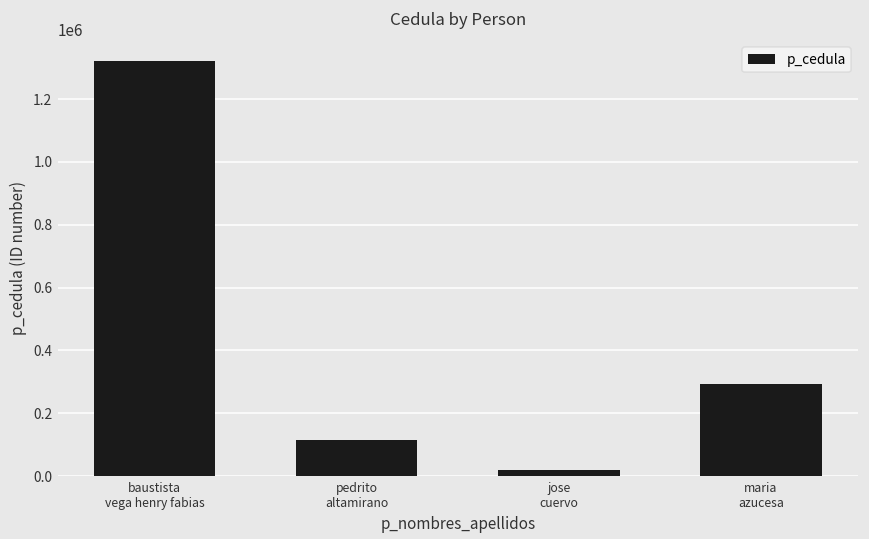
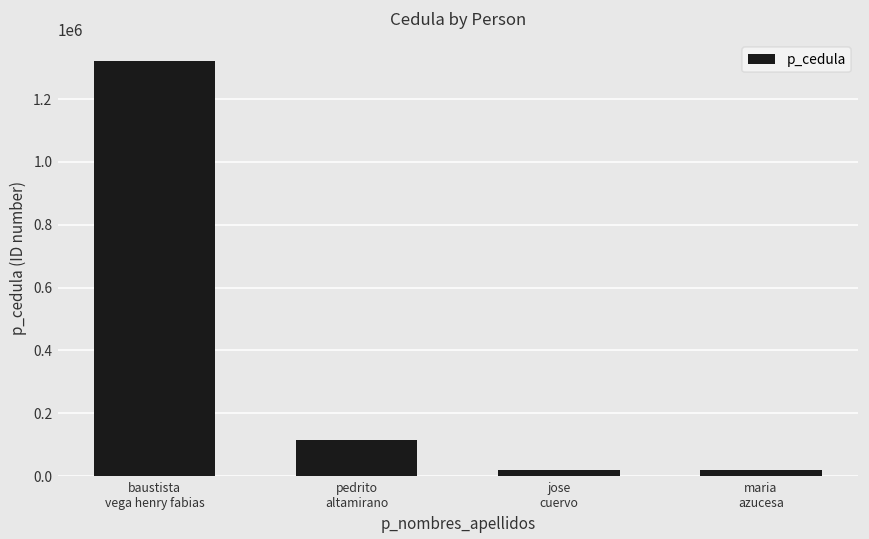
  {
    "baustista vega henry fabias": 1320000,
    "pedrito altamirano": 120000,
    "jose cuervo": 20000,
-   "maria azucesa": 290000
+   "maria azucesa": 20000
  }
